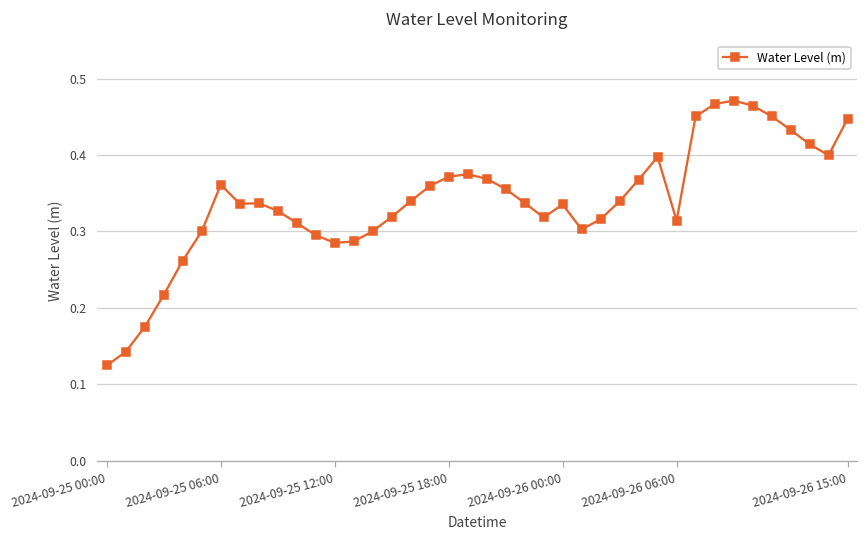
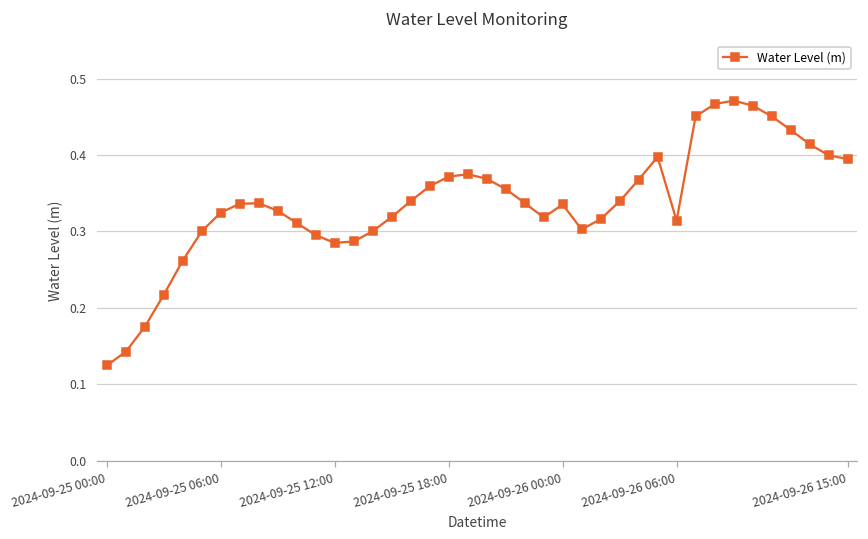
  {
    "2024-09-25 00:00": 0.12,
-   "2024-09-25 06:00": 0.36,
+   "2024-09-25 06:00": 0.32,
    "2024-09-25 12:00": 0.29,
    "2024-09-25 18:00": 0.37,
    "2024-09-26 00:00": 0.34,
    "2024-09-26 06:00": 0.31,
-   "2024-09-26 15:00": 0.45
+   "2024-09-26 15:00": 0.39
  }
